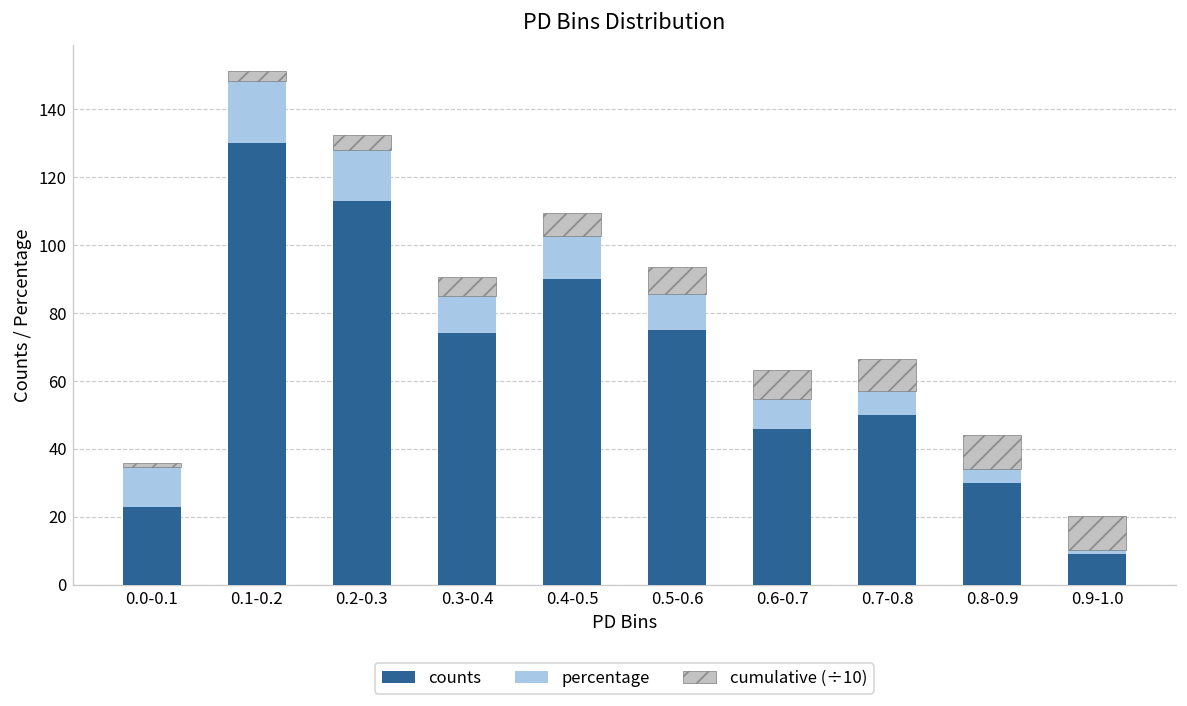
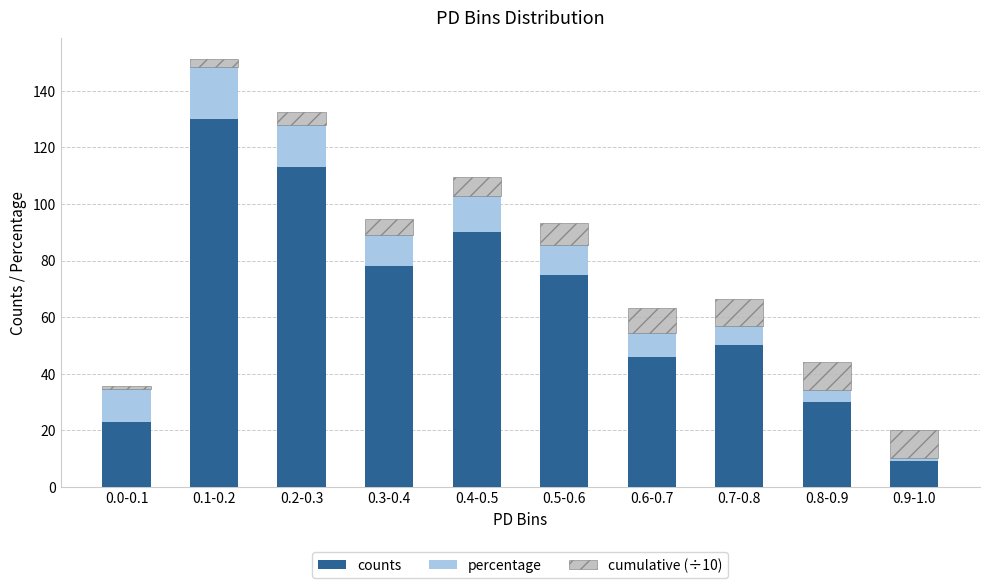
  {
    "counts": {
      "0.0-0.1": 23,
      "0.1-0.2": 130,
      "0.2-0.3": 113,
-     "0.3-0.4": 74,
+     "0.3-0.4": 78,
      "0.4-0.5": 90,
      "0.5-0.6": 75,
      "0.6-0.7": 46,
      "0.7-0.8": 50,
      "0.8-0.9": 30,
      "0.9-1.0": 9
    }
  }
